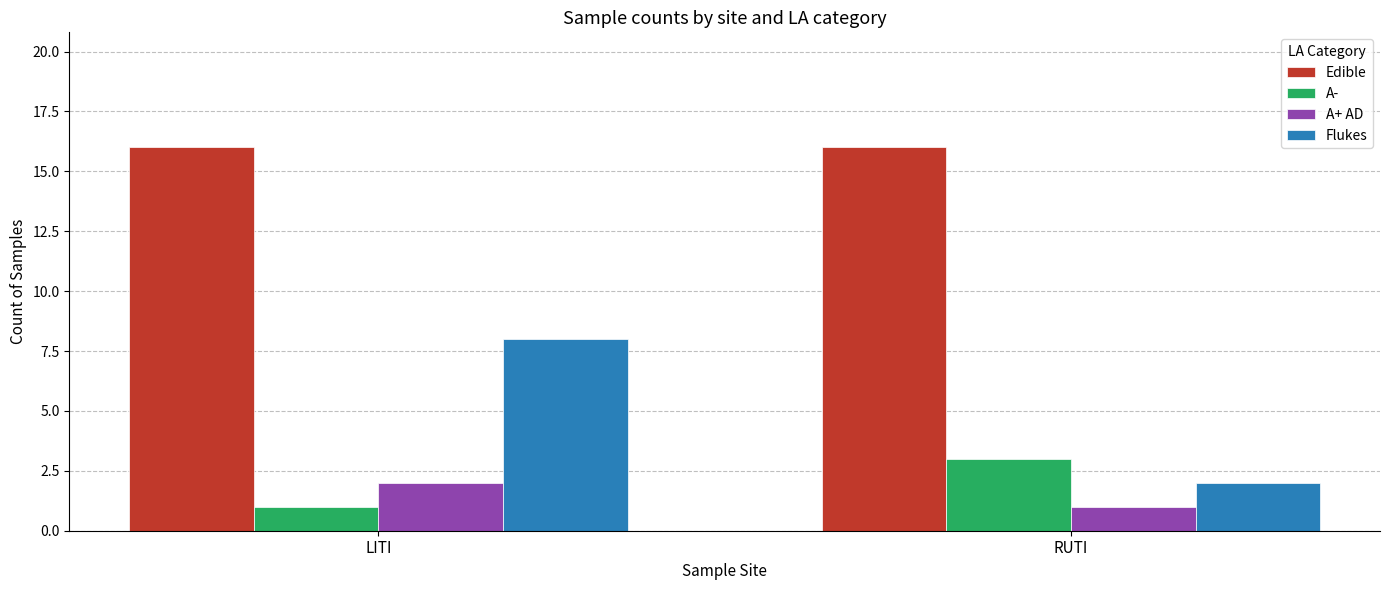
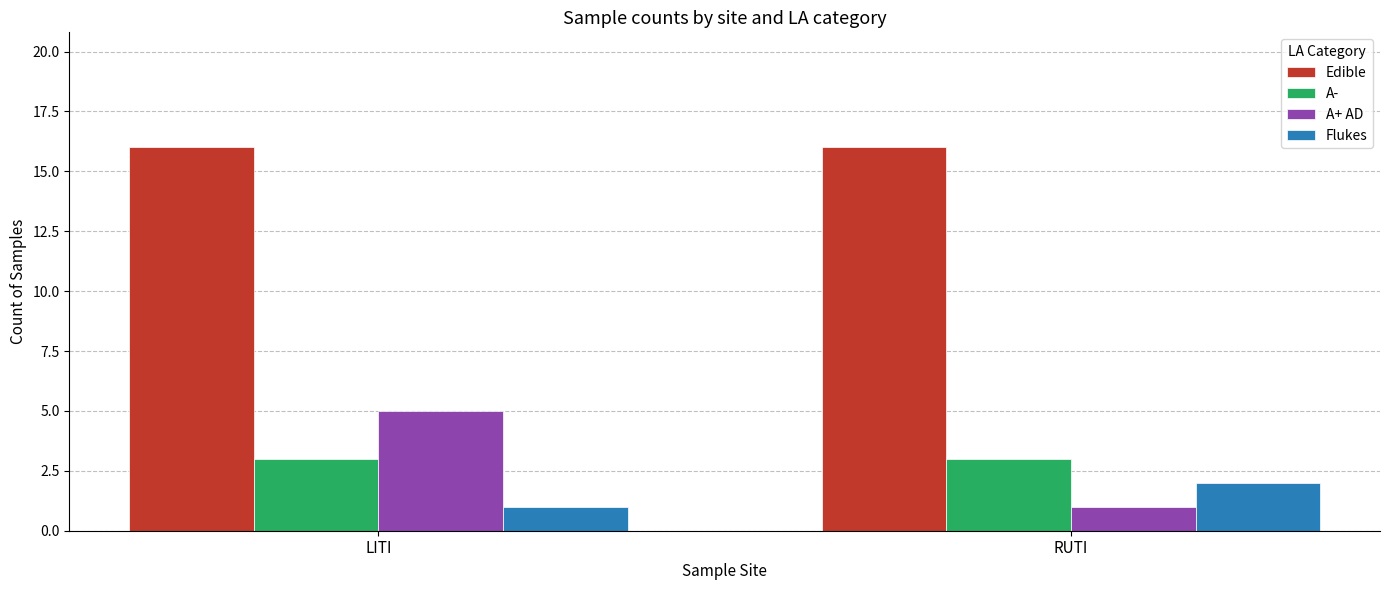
  {
    "Edible": {
      "LITI": 16,
      "RUTI": 16
    },
    "A-": {
-     "LITI": 1,
+     "LITI": 3,
      "RUTI": 3
    },
    "A+ AD": {
-     "LITI": 2,
+     "LITI": 5,
      "RUTI": 1
    },
    "Flukes": {
-     "LITI": 8,
+     "LITI": 1,
      "RUTI": 2
    }
  }
